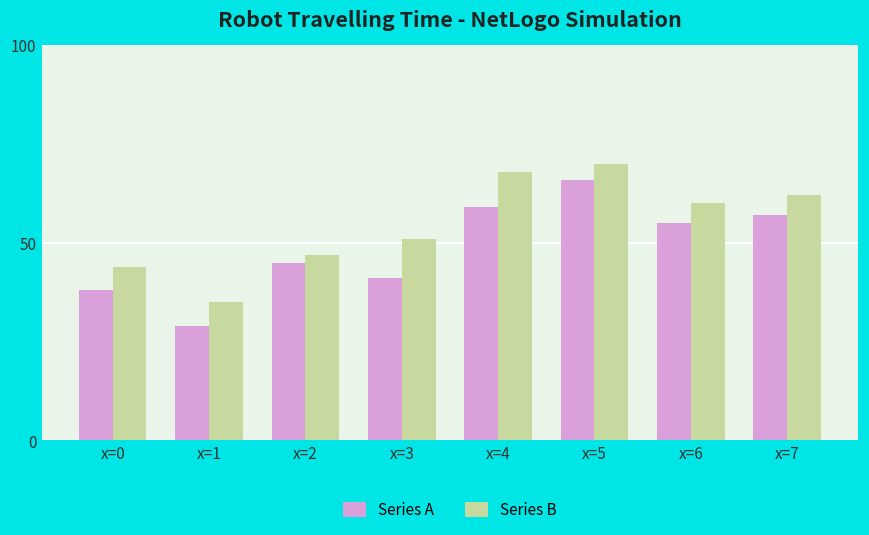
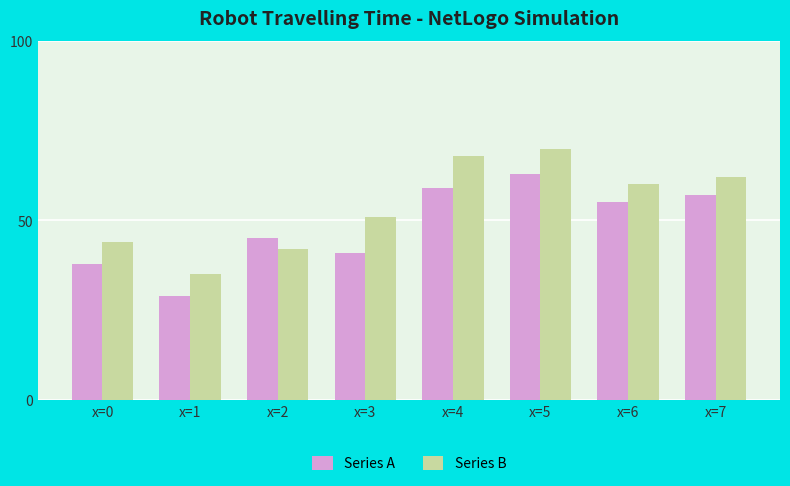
  {
    "Series A": {
      "x=0": 38,
      "x=1": 29,
      "x=2": 45,
      "x=3": 41,
      "x=4": 59,
-     "x=5": 66,
+     "x=5": 63,
      "x=6": 55,
      "x=7": 57
    },
    "Series B": {
      "x=0": 44,
      "x=1": 35,
-     "x=2": 47,
+     "x=2": 42,
      "x=3": 51,
      "x=4": 68,
      "x=5": 70,
      "x=6": 60,
      "x=7": 62
    }
  }
